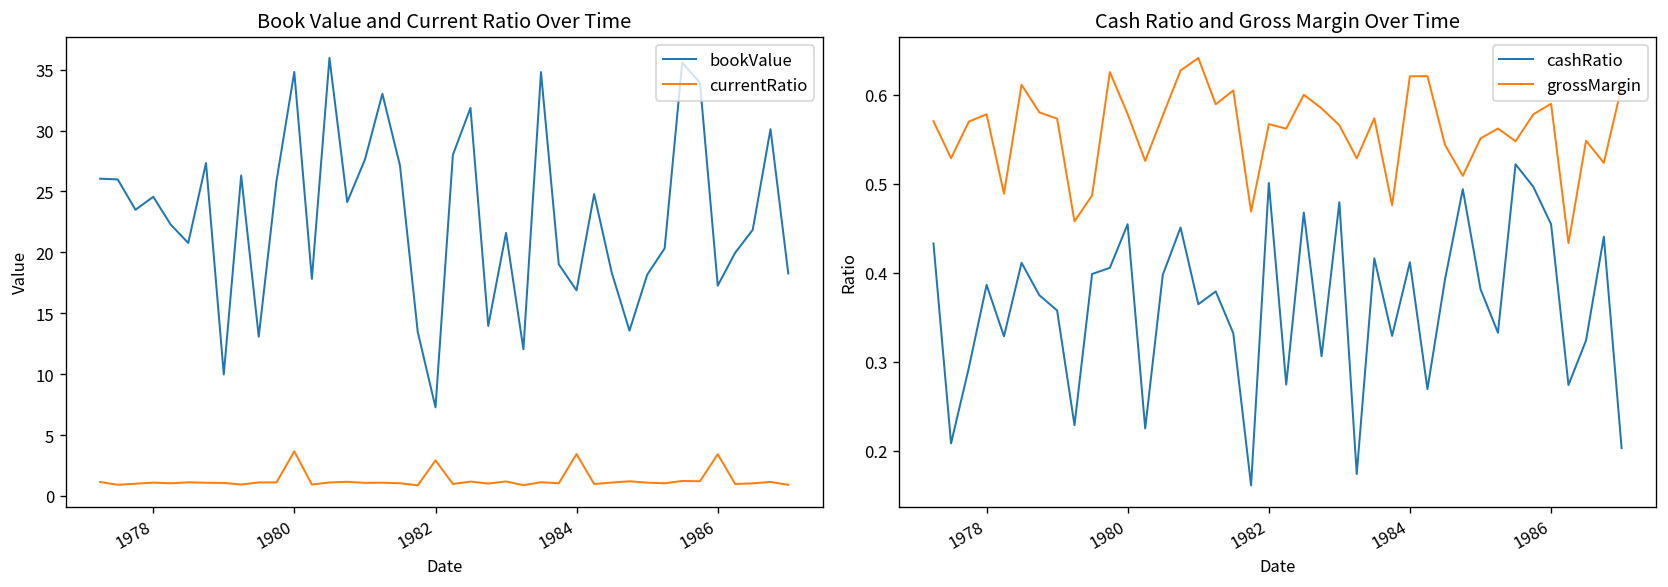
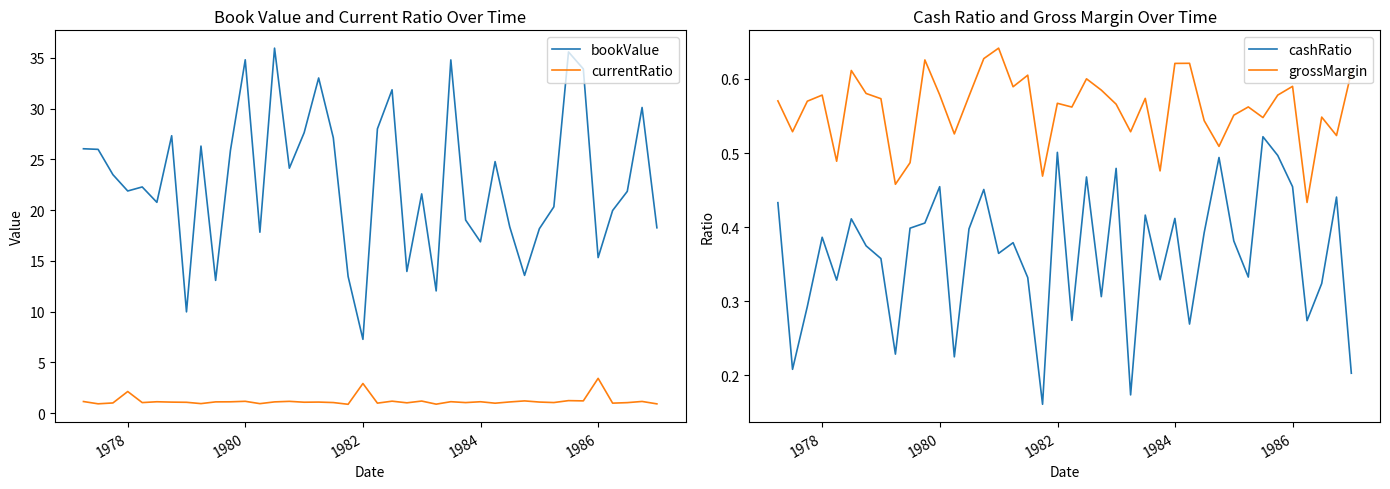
  {
    "Book Value and Current Ratio Over Time": {
      "bookValue": {
-       "1978": 24.6,
+       "1978": 21.9,
        "1980": 34.8,
        "1982": 7.3,
        "1984": 16.9,
-       "1986": 17.3
+       "1986": 15.3
      },
      "currentRatio": {
-       "1978": 1.1,
-       "1980": 3.7,
+       "1978": 2.1,
+       "1980": 1.2,
        "1982": 2.9,
-       "1984": 3.4,
+       "1984": 1.1,
        "1986": 3.4
      }
    },
    "Cash Ratio and Gross Margin Over Time": {
      "cashRatio": {
        "1978": 0.39,
        "1980": 0.45,
        "1982": 0.50,
        "1984": 0.41,
        "1986": 0.45
      },
      "grossMargin": {
        "1978": 0.58,
        "1980": 0.58,
        "1982": 0.57,
        "1984": 0.62,
        "1986": 0.59
      }
    }
  }
